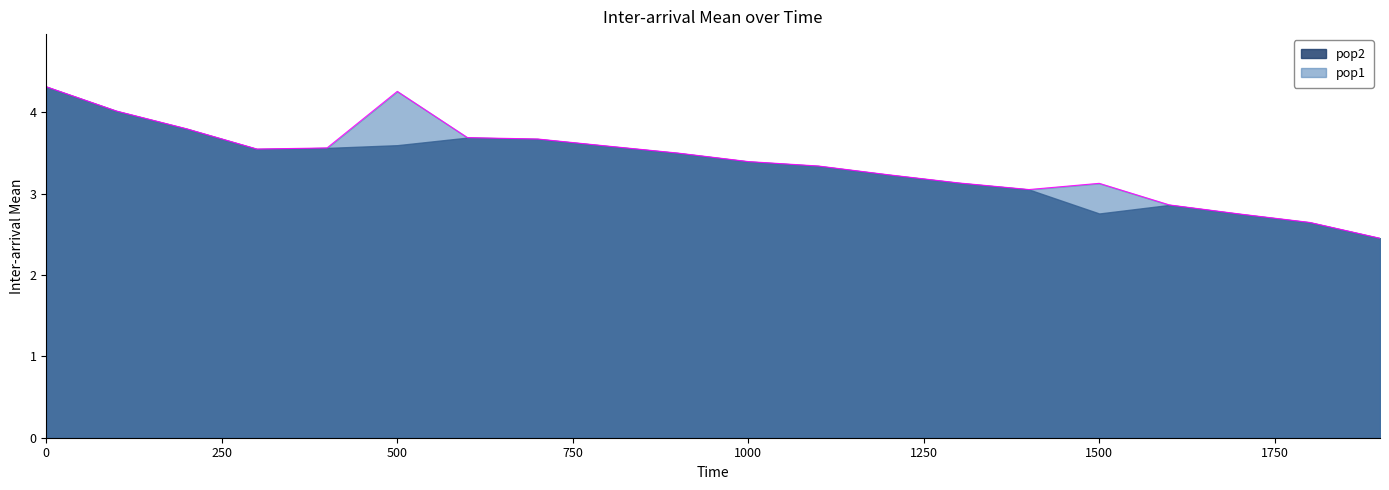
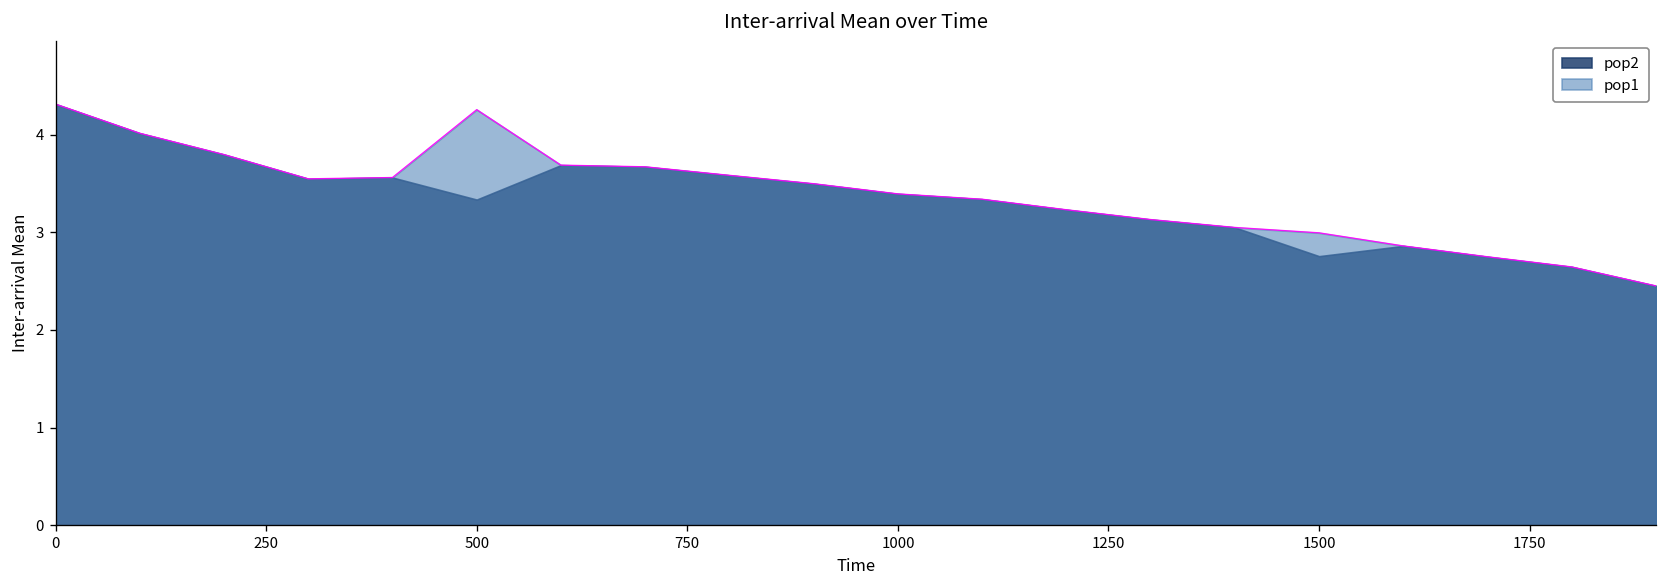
  {
    "pop2": {
-     "500": 3.6,
+     "500": 3.3,
      "1500": 2.8
    },
    "pop1": {
      "500": 4.3,
-     "1500": 3.1
+     "1500": 3.0
    }
  }
